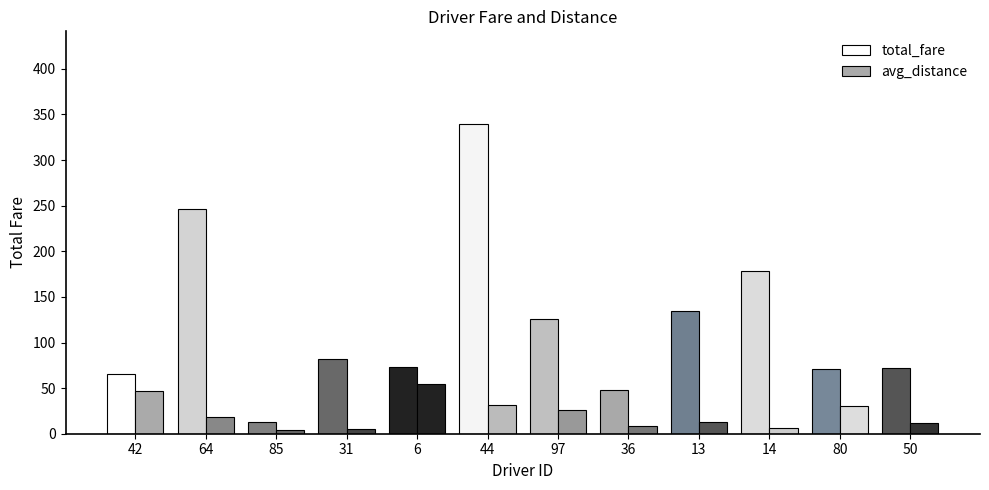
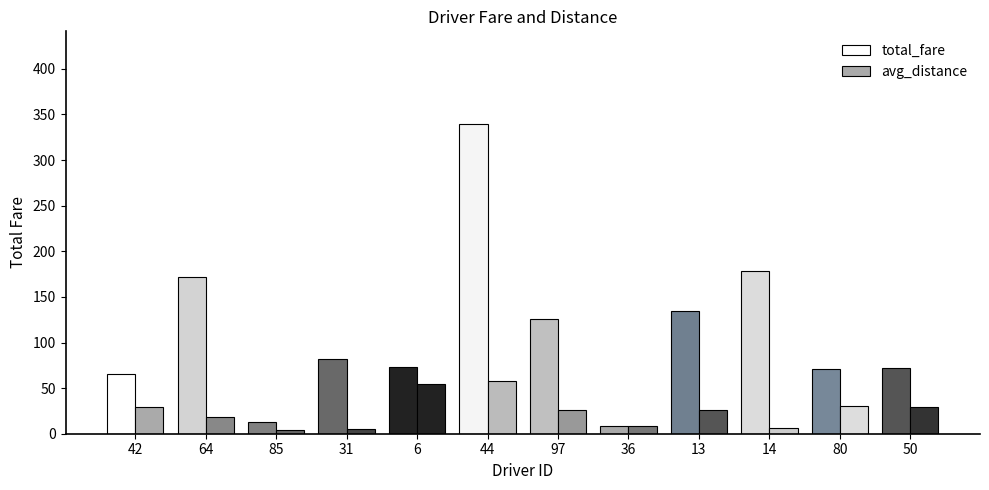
  {
    "total_fare": {
      "42": 70,
-     "64": 250,
+     "64": 170,
      "85": 10,
      "31": 80,
      "6": 70,
      "44": 340,
      "97": 130,
-     "36": 50,
+     "36": 10,
      "13": 130,
      "14": 180,
      "80": 70,
      "50": 70
    },
    "avg_distance": {
-     "42": 50,
+     "42": 30,
      "64": 20,
      "85": 0,
      "31": 0,
      "6": 50,
-     "44": 30,
+     "44": 60,
      "97": 30,
      "36": 10,
-     "13": 10,
+     "13": 30,
      "14": 10,
      "80": 30,
-     "50": 10
+     "50": 30
    }
  }
